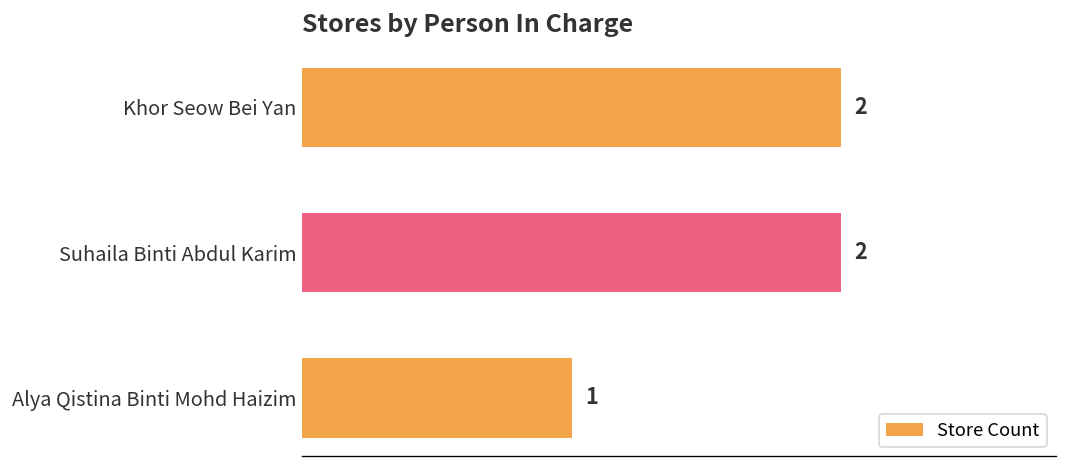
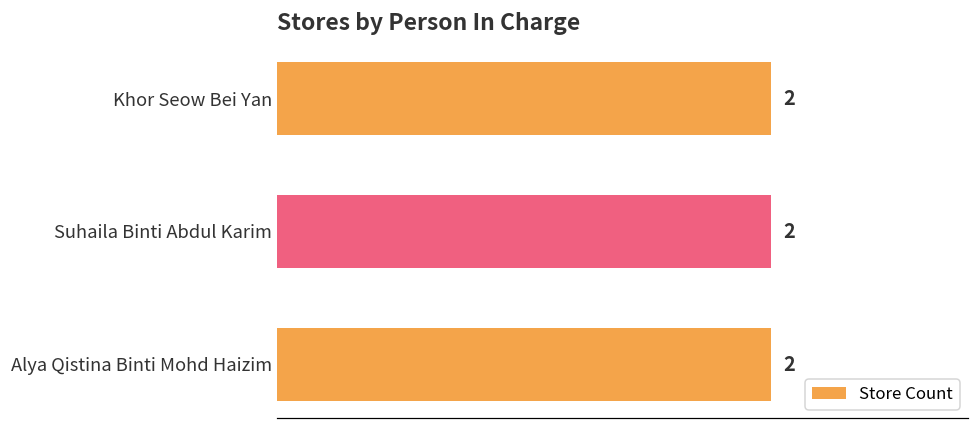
  {
    "Khor Seow Bei Yan": 2,
    "Suhaila Binti Abdul Karim": 2,
-   "Alya Qistina Binti Mohd Haizim": 1
+   "Alya Qistina Binti Mohd Haizim": 2
  }
